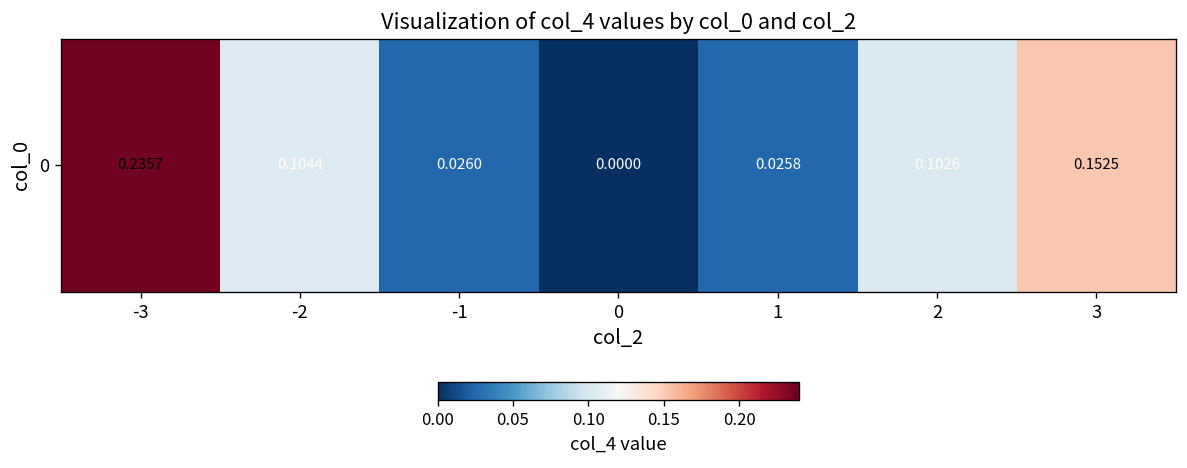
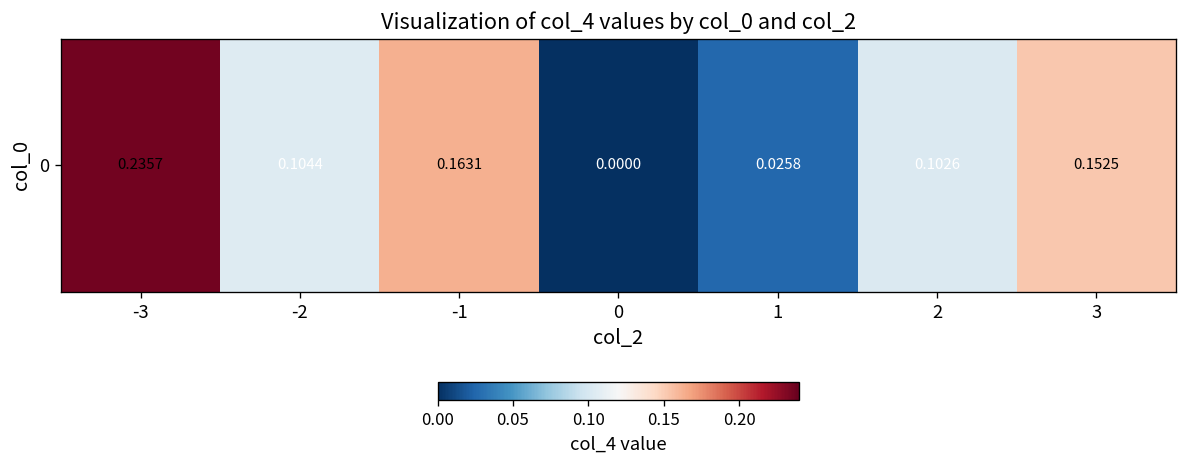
  {
    "0": {
      "-3": 0.2357,
-     "-1": 0.0260,
+     "-1": 0.1631,
      "0": 0.0000,
      "1": 0.0258,
      "3": 0.1525
    }
  }
